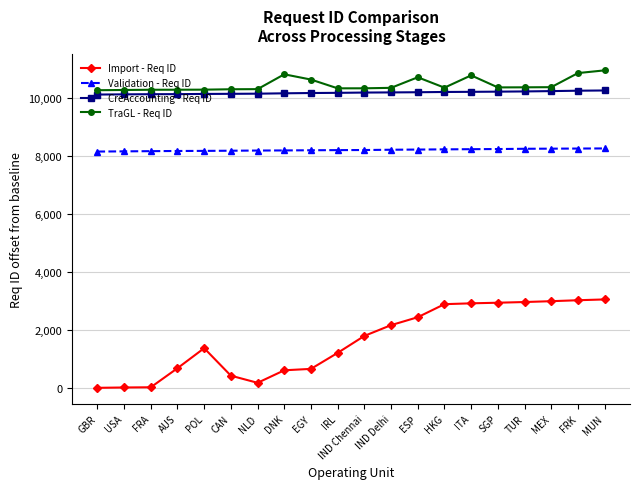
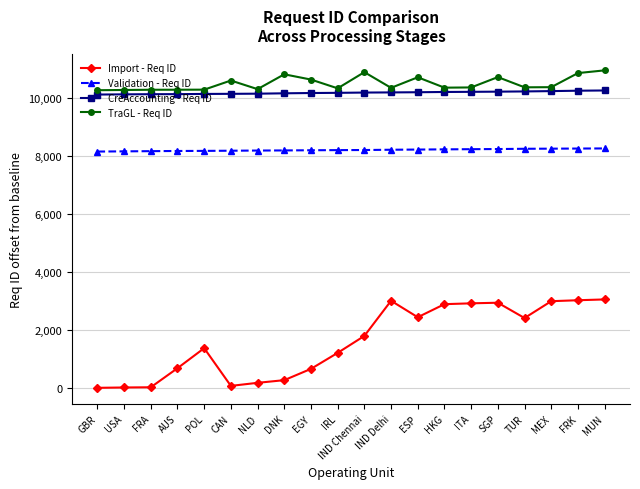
  {
    "Import - Req ID": {
      "GBR": "0",
      "USA": "0",
      "FRA": "0",
      "AUS": "700",
      "POL": "1,400",
-     "CAN": "400",
+     "CAN": "100",
      "NLD": "200",
-     "DNK": "600",
+     "DNK": "300",
      "EGY": "700",
      "IRL": "1,200",
      "IND Chennai": "1,800",
-     "IND Delhi": "2,200",
+     "IND Delhi": "3,000",
      "ESP": "2,400",
      "HKG": "2,900",
      "ITA": "2,900",
      "SGP": "2,900",
-     "TUR": "3,000",
+     "TUR": "2,400",
      "MEX": "3,000",
      "FRK": "3,000",
      "MUN": "3,100"
    },
    "Validation - Req ID": {
      "GBR": "8,200",
      "USA": "8,200",
      "FRA": "8,200",
      "AUS": "8,200",
      "POL": "8,200",
      "CAN": "8,200",
      "NLD": "8,200",
      "DNK": "8,200",
      "EGY": "8,200",
      "IRL": "8,200",
      "IND Chennai": "8,200",
      "IND Delhi": "8,200",
      "ESP": "8,200",
      "HKG": "8,200",
      "ITA": "8,200",
      "SGP": "8,300",
      "TUR": "8,300",
      "MEX": "8,300",
      "FRK": "8,300",
      "MUN": "8,300"
    },
    "CreAccounting - Req ID": {
      "GBR": "10,100",
      "USA": "10,100",
      "FRA": "10,100",
      "AUS": "10,100",
      "POL": "10,200",
      "CAN": "10,200",
      "NLD": "10,200",
      "DNK": "10,200",
      "EGY": "10,200",
      "IRL": "10,200",
      "IND Chennai": "10,200",
      "IND Delhi": "10,200",
      "ESP": "10,200",
      "HKG": "10,200",
      "ITA": "10,200",
      "SGP": "10,200",
      "TUR": "10,200",
      "MEX": "10,300",
      "FRK": "10,300",
      "MUN": "10,300"
    },
    "TraGL - Req ID": {
      "GBR": "10,300",
      "USA": "10,300",
      "FRA": "10,300",
      "AUS": "10,300",
      "POL": "10,300",
-     "CAN": "10,300",
+     "CAN": "10,600",
      "NLD": "10,300",
      "DNK": "10,800",
      "EGY": "10,700",
      "IRL": "10,400",
-     "IND Chennai": "10,400",
+     "IND Chennai": "10,900",
      "IND Delhi": "10,400",
      "ESP": "10,700",
      "HKG": "10,400",
-     "ITA": "10,800",
-     "SGP": "10,400",
+     "ITA": "10,400",
+     "SGP": "10,700",
      "TUR": "10,400",
      "MEX": "10,400",
      "FRK": "10,900",
      "MUN": "11,000"
    }
  }
